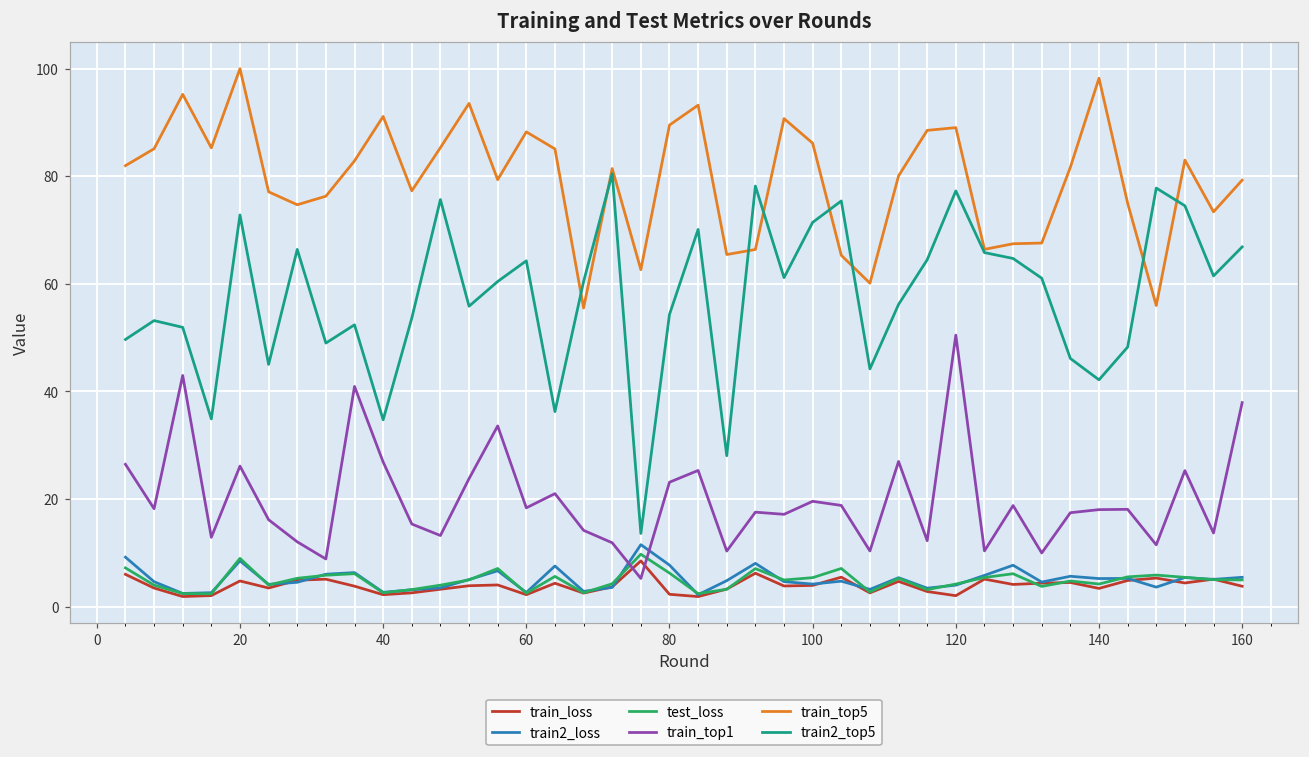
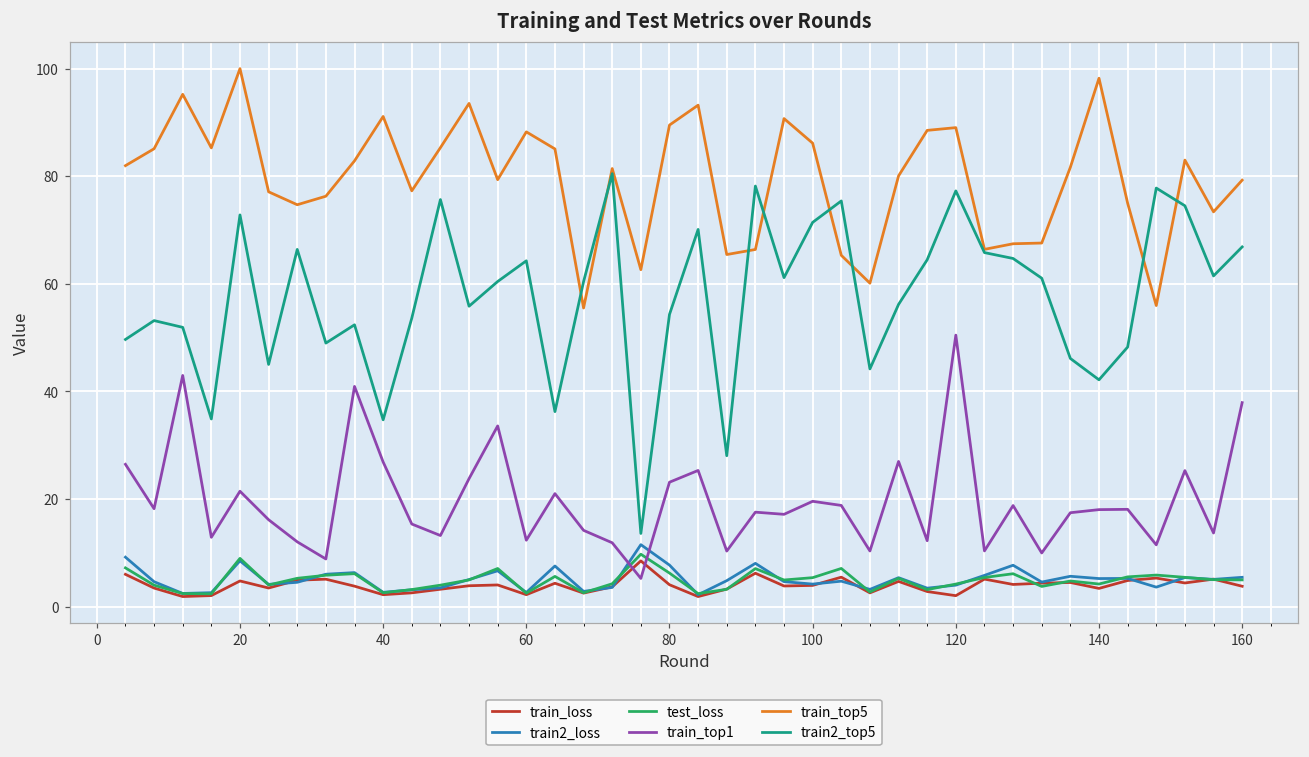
  {
    "train_loss": {
      "20": 5,
-     "80": 2,
+     "80": 4,
      "120": 2,
      "140": 3,
      "160": 4
    },
    "train2_loss": {
      "80": 8,
      "140": 5
    },
    "train_top1": {
-     "20": 26,
+     "20": 21,
      "40": 27,
-     "60": 18,
+     "60": 12,
      "80": 23,
      "100": 20,
      "120": 50,
      "140": 18,
      "160": 38
    },
    "train_top5": {
      "20": 100,
      "40": 91,
      "60": 88,
      "80": 90,
      "100": 86,
      "120": 89,
      "140": 98,
      "160": 79
    }
  }
